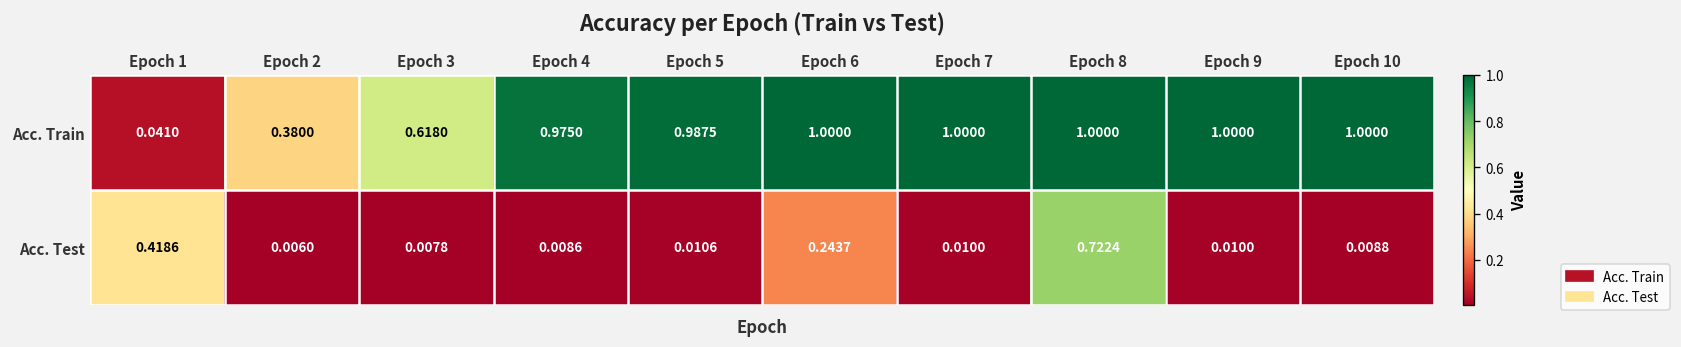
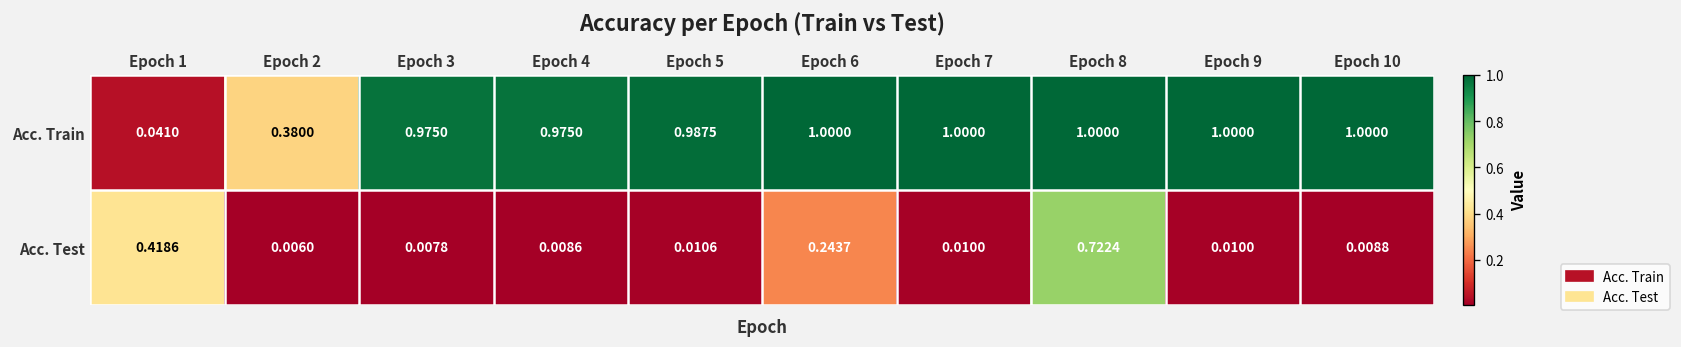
  {
    "Acc. Train": {
      "Epoch 1": 0.0410,
      "Epoch 2": 0.3800,
-     "Epoch 3": 0.6180,
+     "Epoch 3": 0.9750,
      "Epoch 4": 0.9750,
      "Epoch 5": 0.9875,
      "Epoch 6": 1.0000,
      "Epoch 7": 1.0000,
      "Epoch 8": 1.0000,
      "Epoch 9": 1.0000,
      "Epoch 10": 1.0000
    },
    "Acc. Test": {
      "Epoch 1": 0.4186,
      "Epoch 2": 0.0060,
      "Epoch 3": 0.0078,
      "Epoch 4": 0.0086,
      "Epoch 5": 0.0106,
      "Epoch 6": 0.2437,
      "Epoch 7": 0.0100,
      "Epoch 8": 0.7224,
      "Epoch 9": 0.0100,
      "Epoch 10": 0.0088
    }
  }
